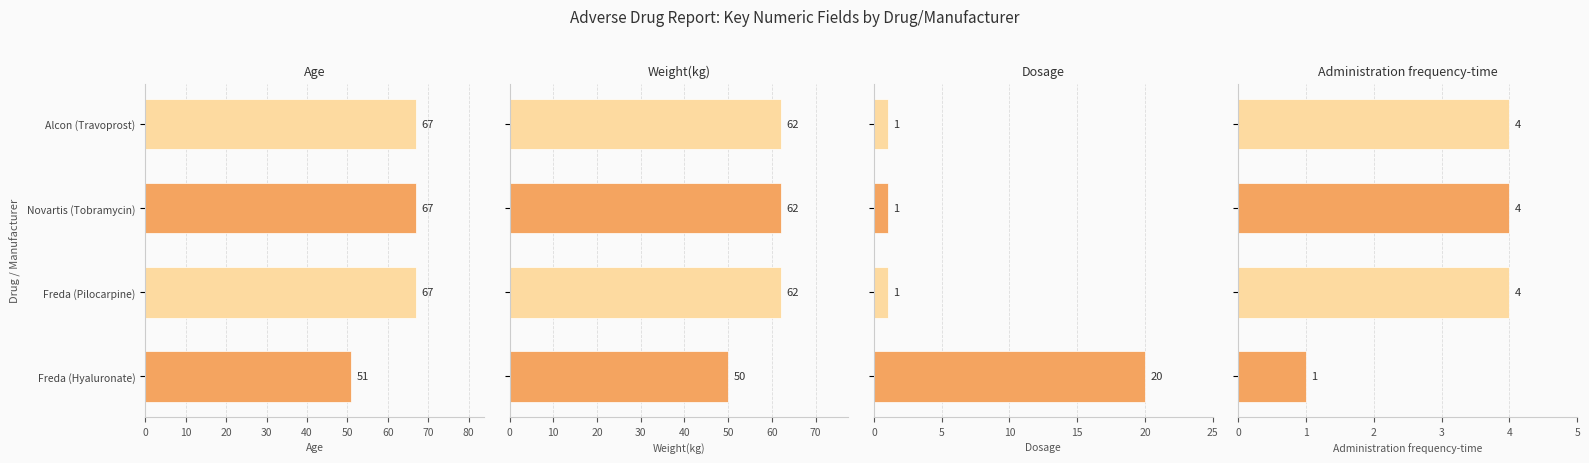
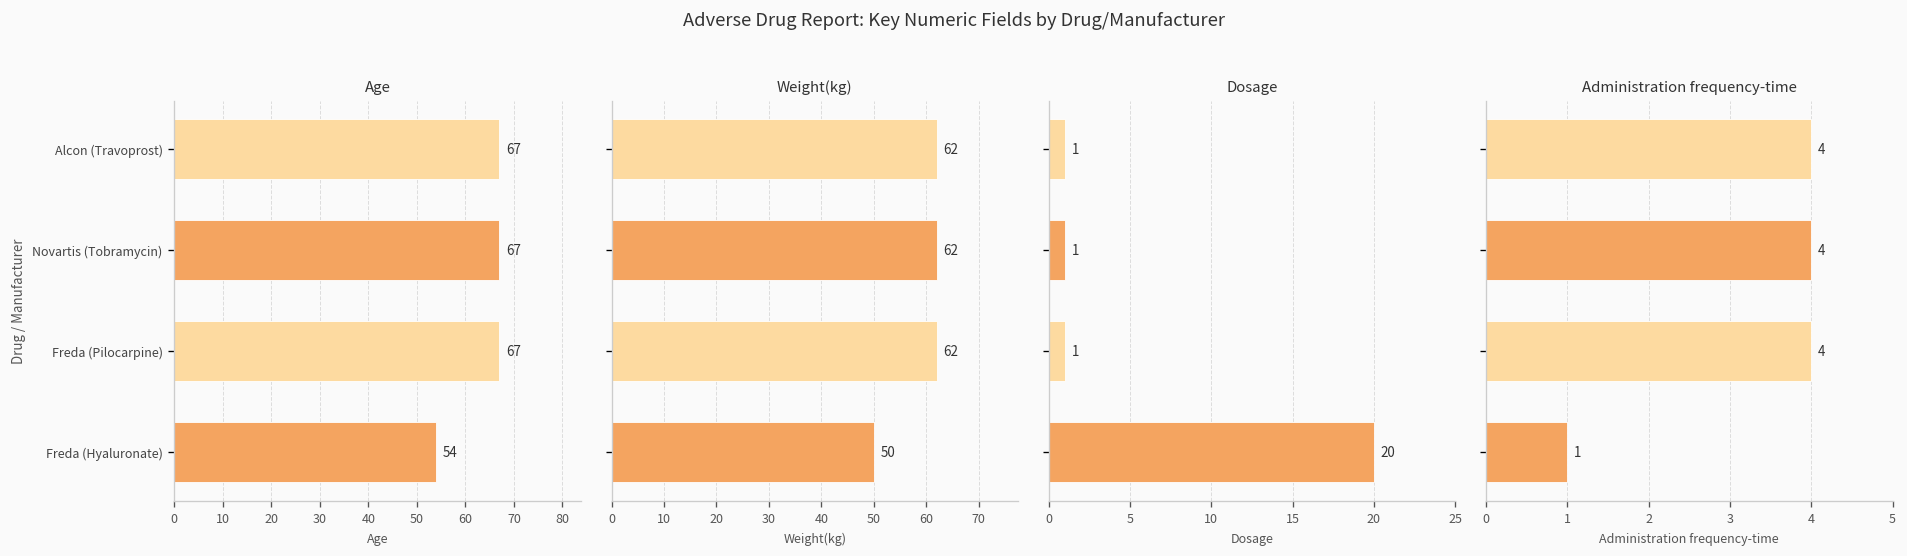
  {
    "Age": {
      "Alcon (Travoprost)": 67,
      "Novartis (Tobramycin)": 67,
      "Freda (Pilocarpine)": 67,
-     "Freda (Hyaluronate)": 51
+     "Freda (Hyaluronate)": 54
    }
  }
